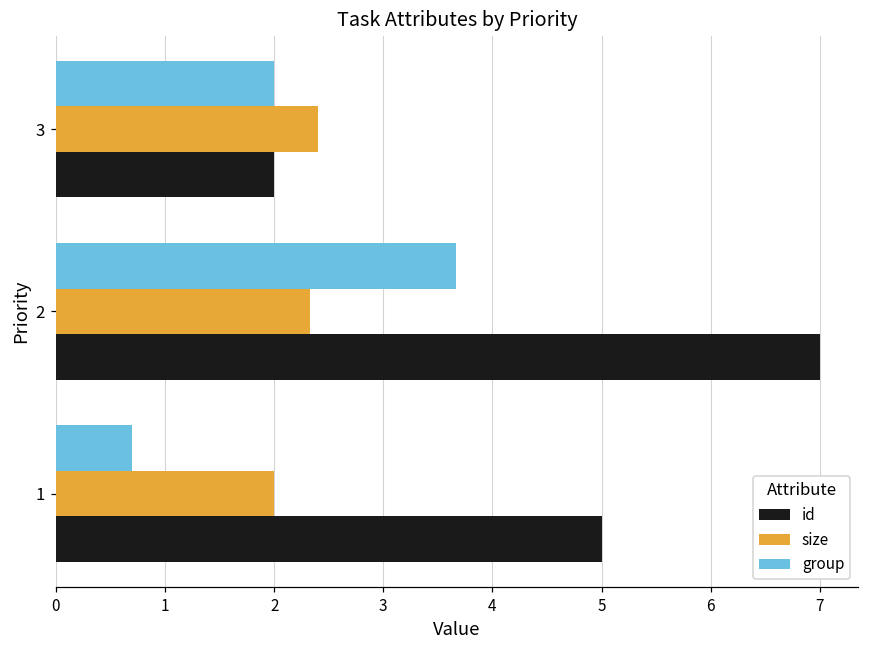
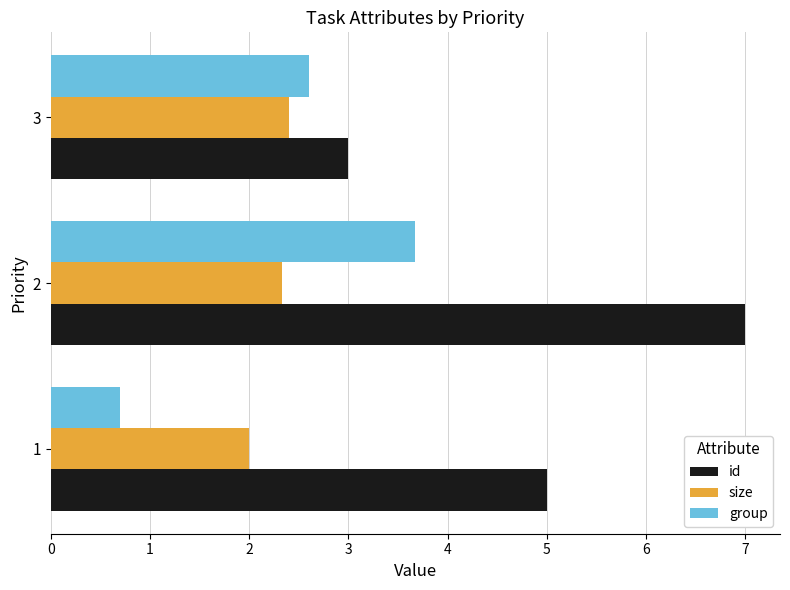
  {
    "id": {
-     "3": 2,
+     "3": 3,
      "2": 7,
      "1": 5
    },
    "size": {
      "3": 2.4,
      "2": 2.3,
      "1": 2.0
    },
    "group": {
-     "3": 2.0,
+     "3": 2.6,
      "2": 3.7,
      "1": 0.7
    }
  }
